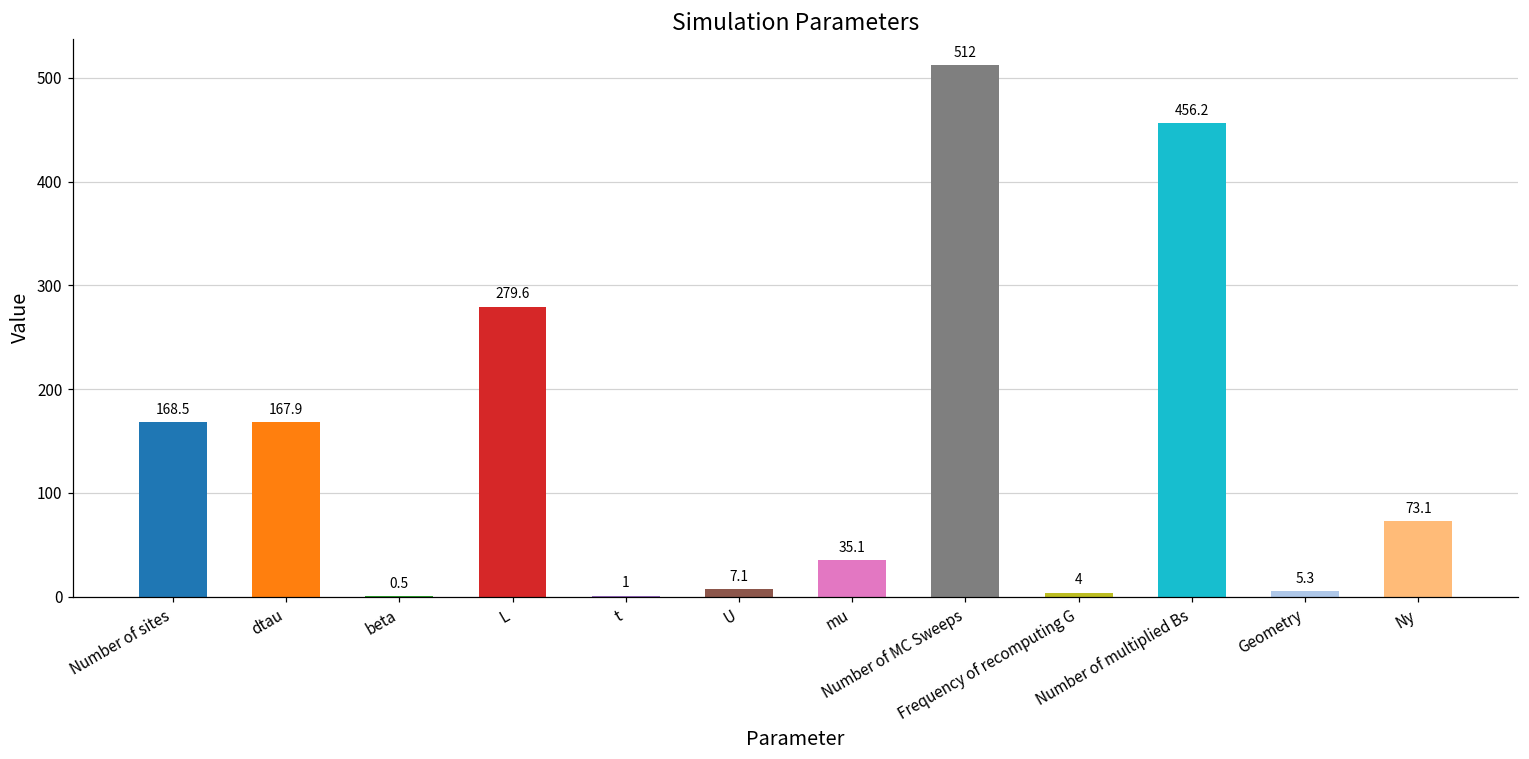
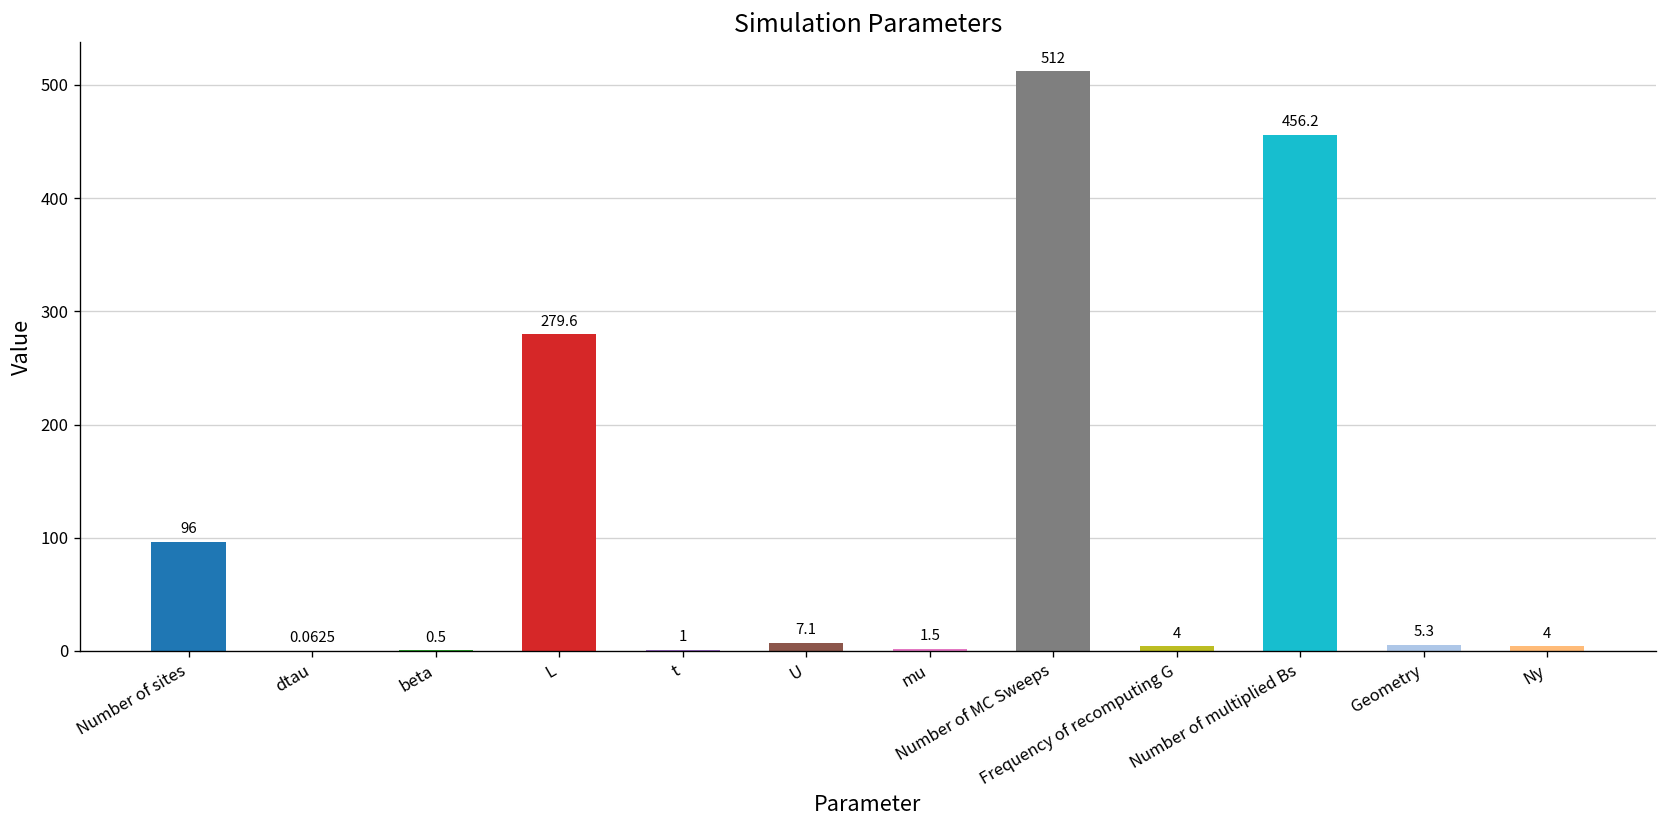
  {
-   "Number of sites": 168.5,
-   "dtau": 167.9,
+   "Number of sites": 96,
+   "dtau": 0.0625,
    "beta": 0.5,
    "L": 279.6,
    "t": 1,
    "U": 7.1,
-   "mu": 35.1,
+   "mu": 1.5,
    "Number of MC Sweeps": 512,
    "Frequency of recomputing G": 4,
    "Number of multiplied Bs": 456.2,
    "Geometry": 5.3,
-   "Ny": 73.1
+   "Ny": 4
  }
